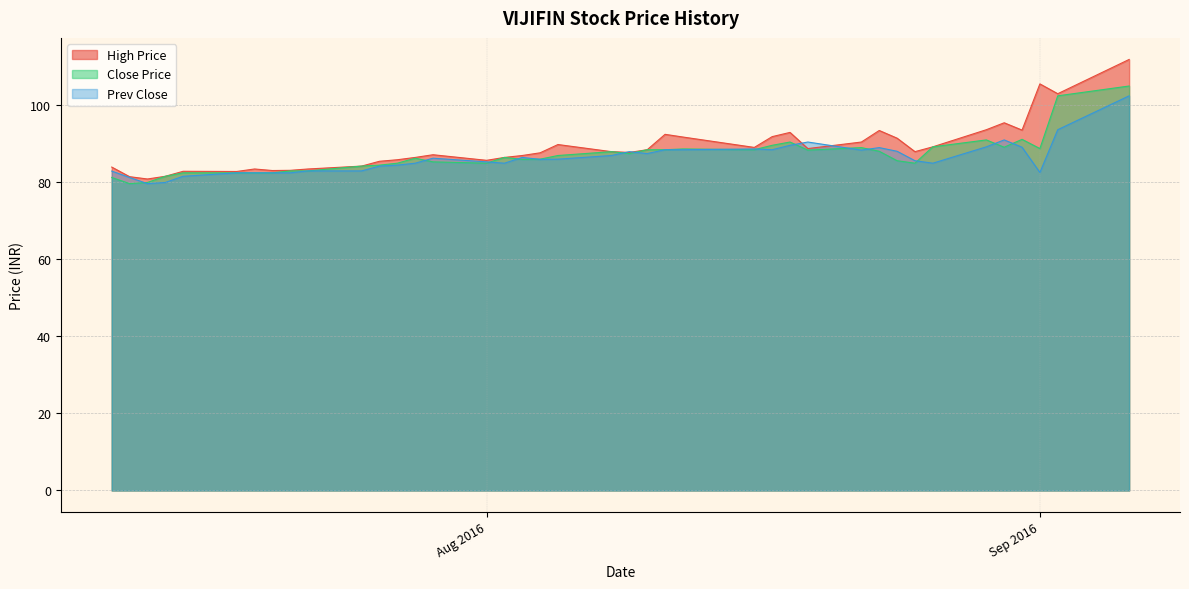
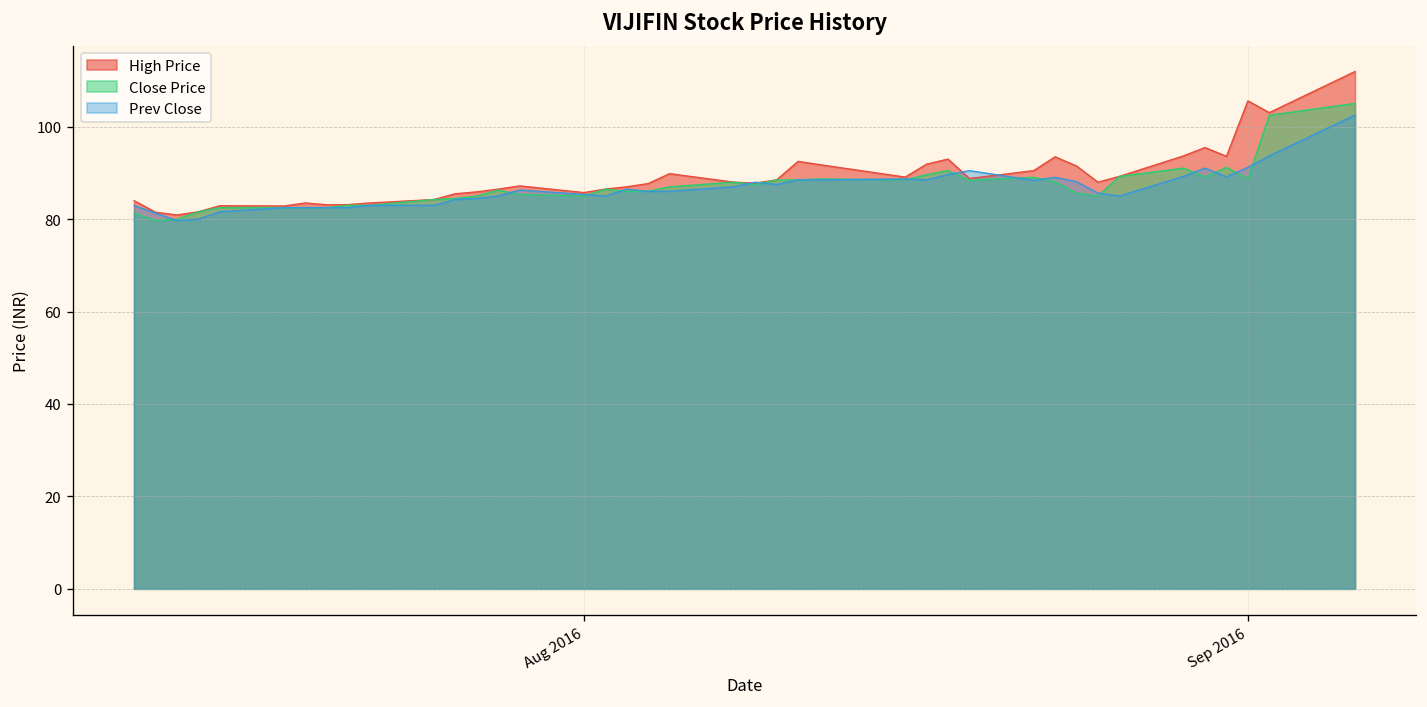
  {
    "High Price": {
      "Sep 2016": 106
    },
    "Close Price": {
      "Sep 2016": 89
    },
    "Prev Close": {
-     "Sep 2016": 83
+     "Sep 2016": 91
    }
  }
